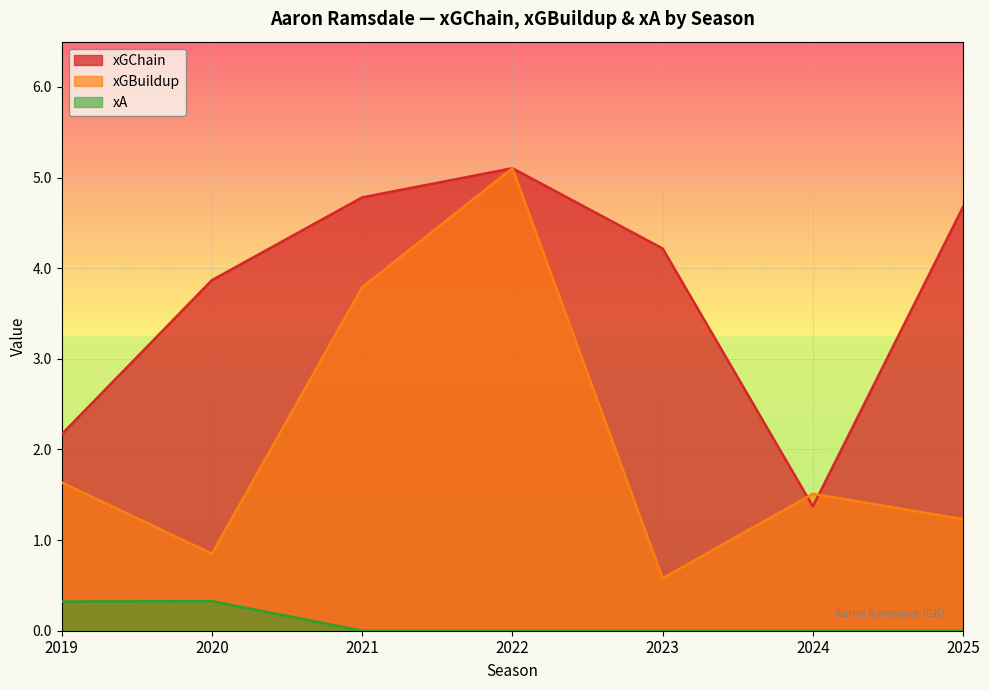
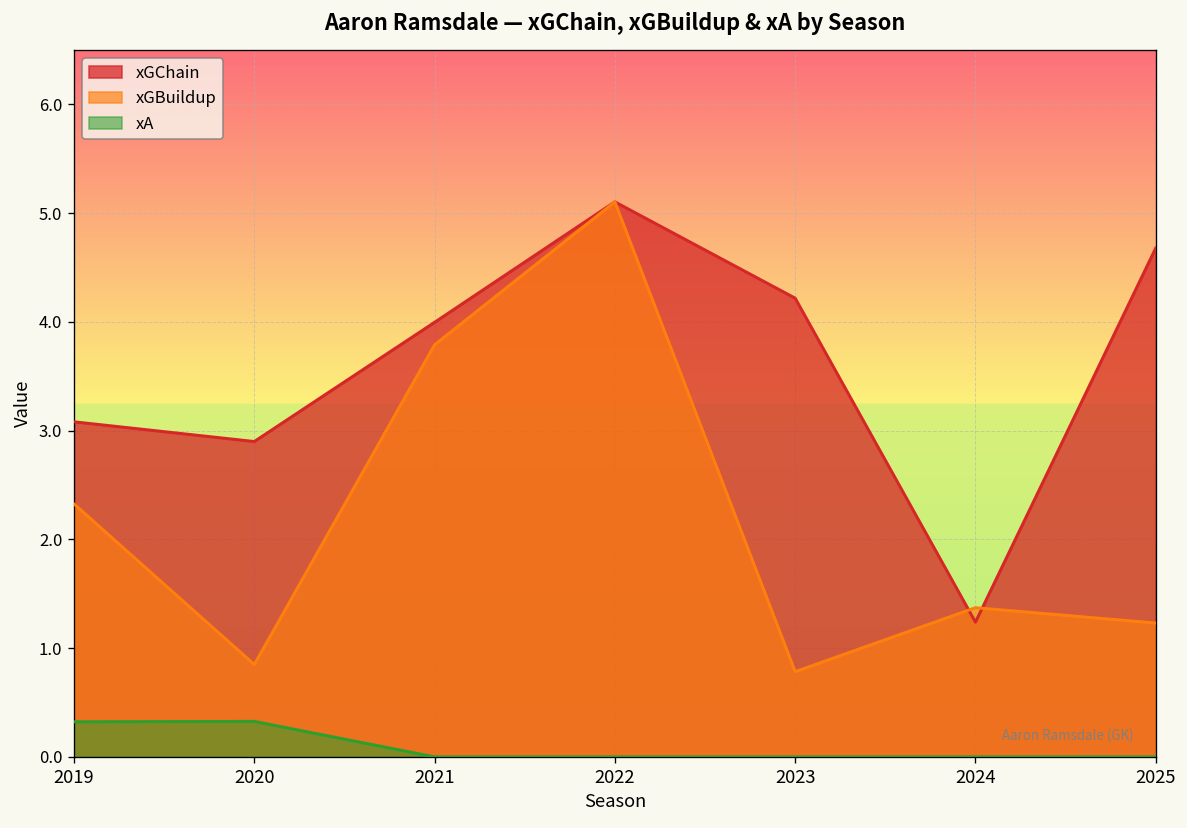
  {
    "xGChain": {
-     "2019": 2.2,
-     "2020": 3.9,
-     "2021": 4.8,
+     "2019": 3.1,
+     "2020": 2.9,
+     "2021": 4.0,
      "2023": 4.2,
-     "2024": 1.4,
+     "2024": 1.2,
      "2025": 4.7
    },
    "xGBuildup": {
-     "2019": 1.6,
+     "2019": 2.3,
      "2020": 0.8,
      "2021": 3.8,
-     "2023": 0.6,
-     "2024": 1.5,
+     "2023": 0.8,
+     "2024": 1.4,
      "2025": 1.2
    },
    "xA": {
      "2019": 0.3,
      "2020": 0.3,
      "2021": 0.0,
      "2022": 0.0,
      "2023": 0.0,
      "2024": 0.0,
      "2025": 0.0
    }
  }
